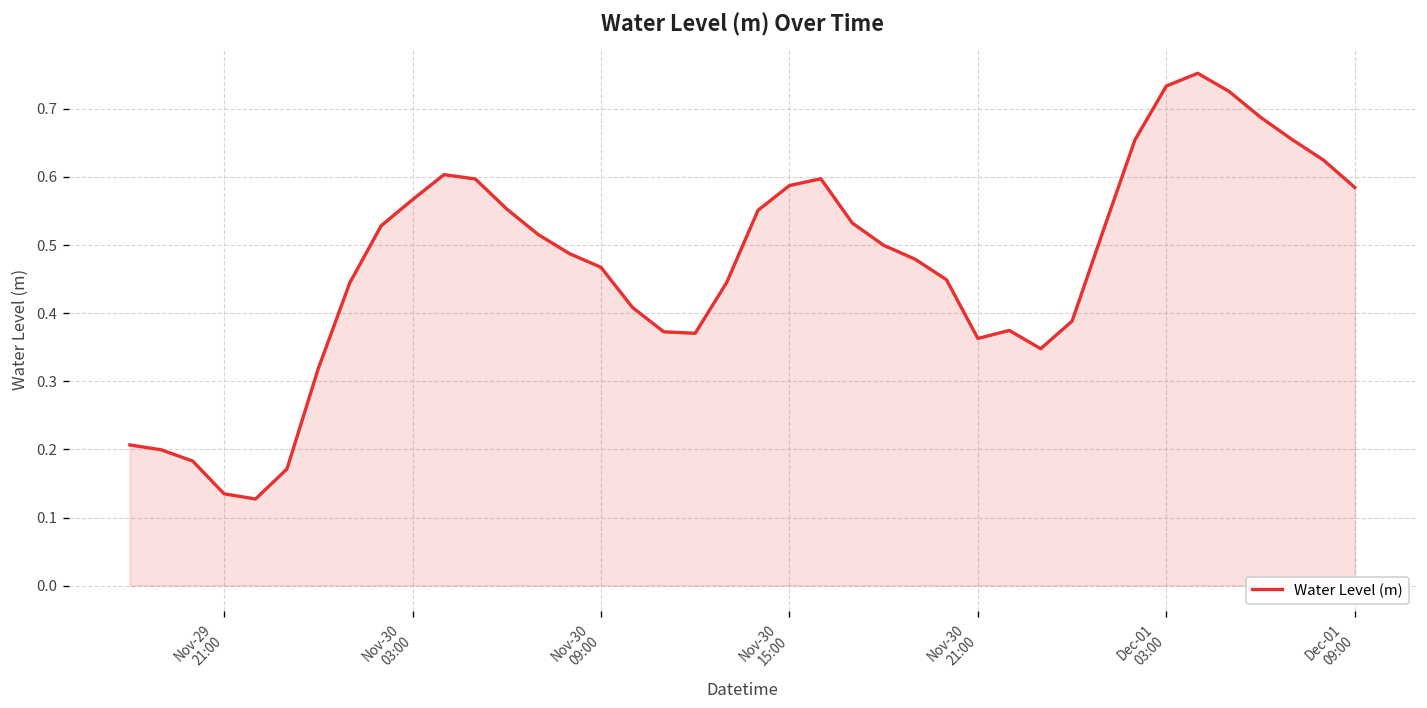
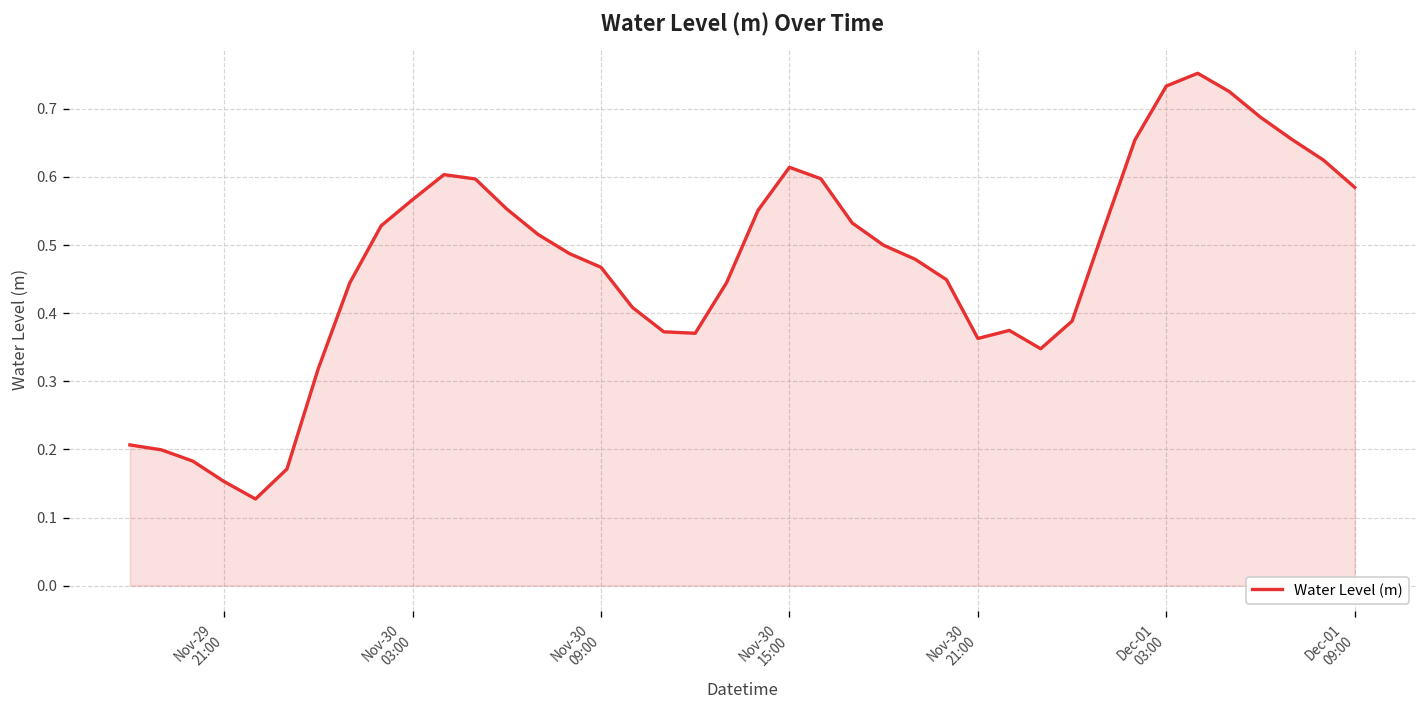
  {
-   "Nov-29 21:00": 0.13,
+   "Nov-29 21:00": 0.15,
    "Nov-30 03:00": 0.57,
    "Nov-30 09:00": 0.47,
-   "Nov-30 15:00": 0.59,
+   "Nov-30 15:00": 0.61,
    "Nov-30 21:00": 0.36,
    "Dec-01 03:00": 0.73,
    "Dec-01 09:00": 0.58
  }
